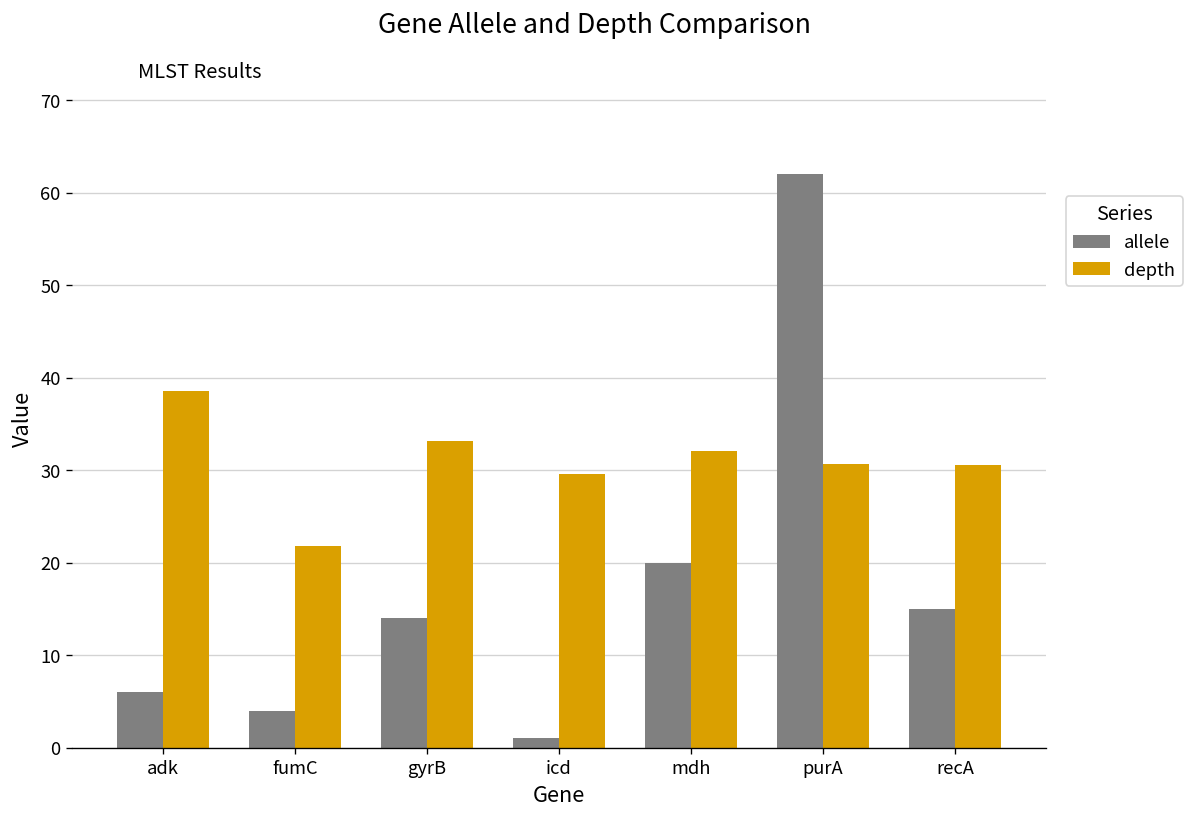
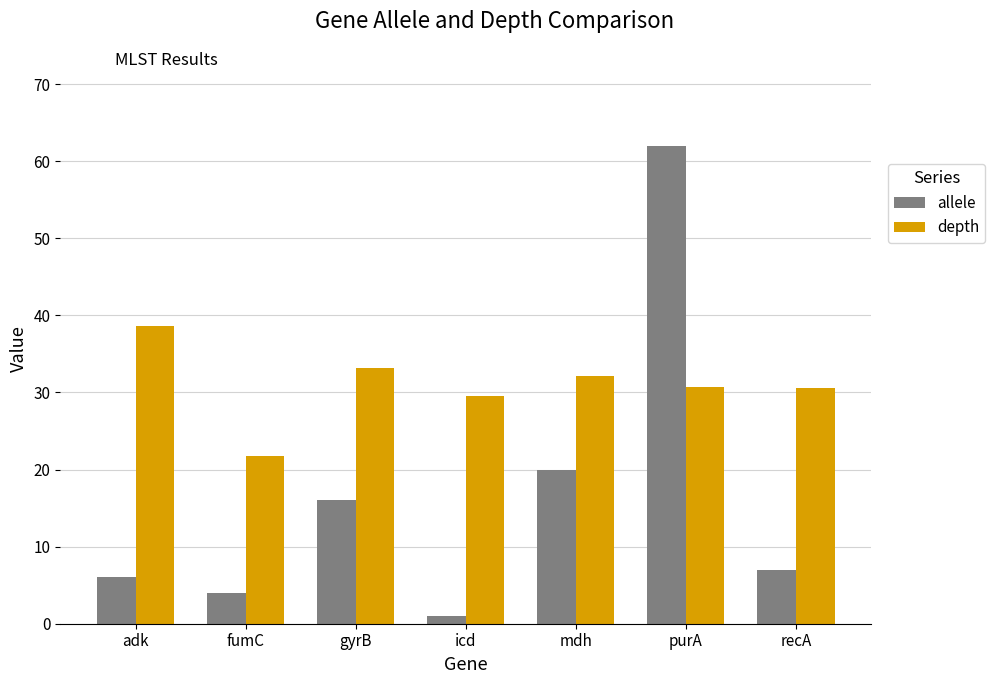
  {
    "allele": {
      "adk": 6,
      "fumC": 4,
-     "gyrB": 14,
+     "gyrB": 16,
      "icd": 1,
      "mdh": 20,
      "purA": 62,
-     "recA": 15
+     "recA": 7
    },
    "depth": {
      "adk": 39,
      "fumC": 22,
      "gyrB": 33,
      "icd": 30,
      "mdh": 32,
      "purA": 31,
      "recA": 31
    }
  }
